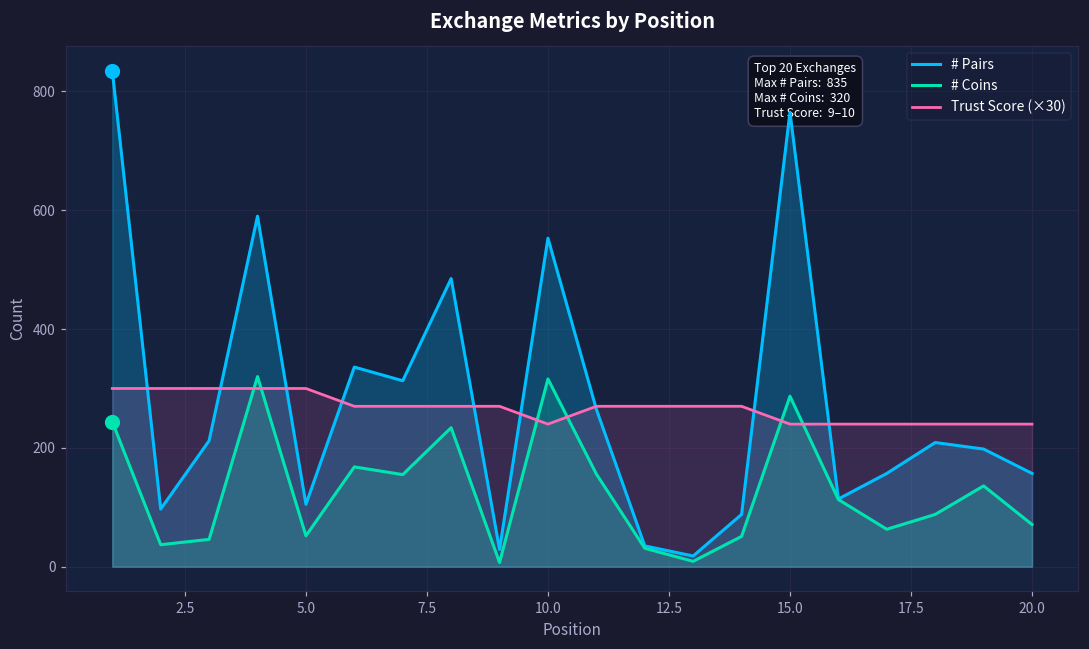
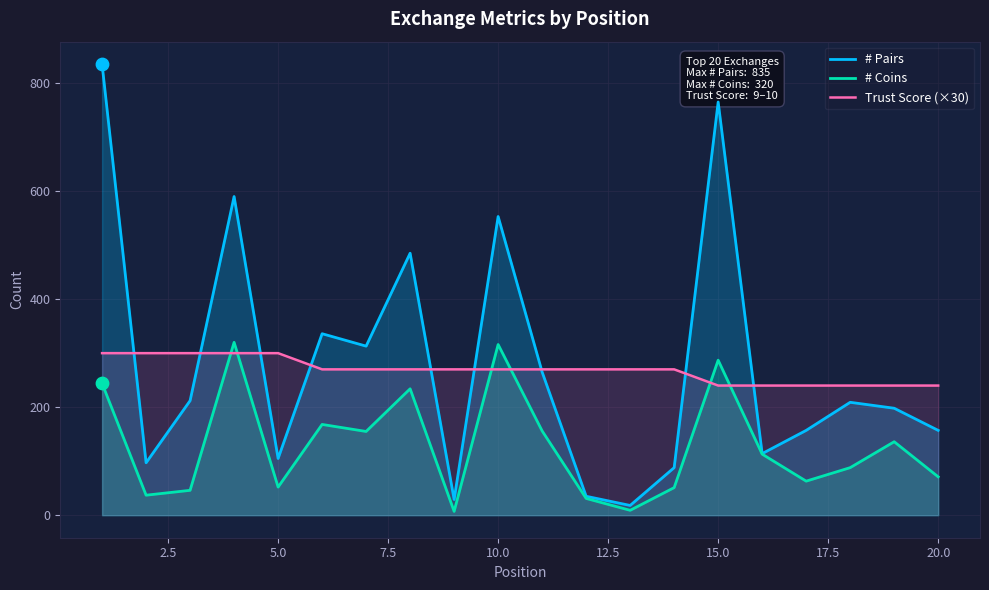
  {
    "Trust Score (×30)": {
      "5.0": 300,
-     "10.0": 240,
+     "10.0": 270,
      "15.0": 240,
      "20.0": 240
    }
  }
